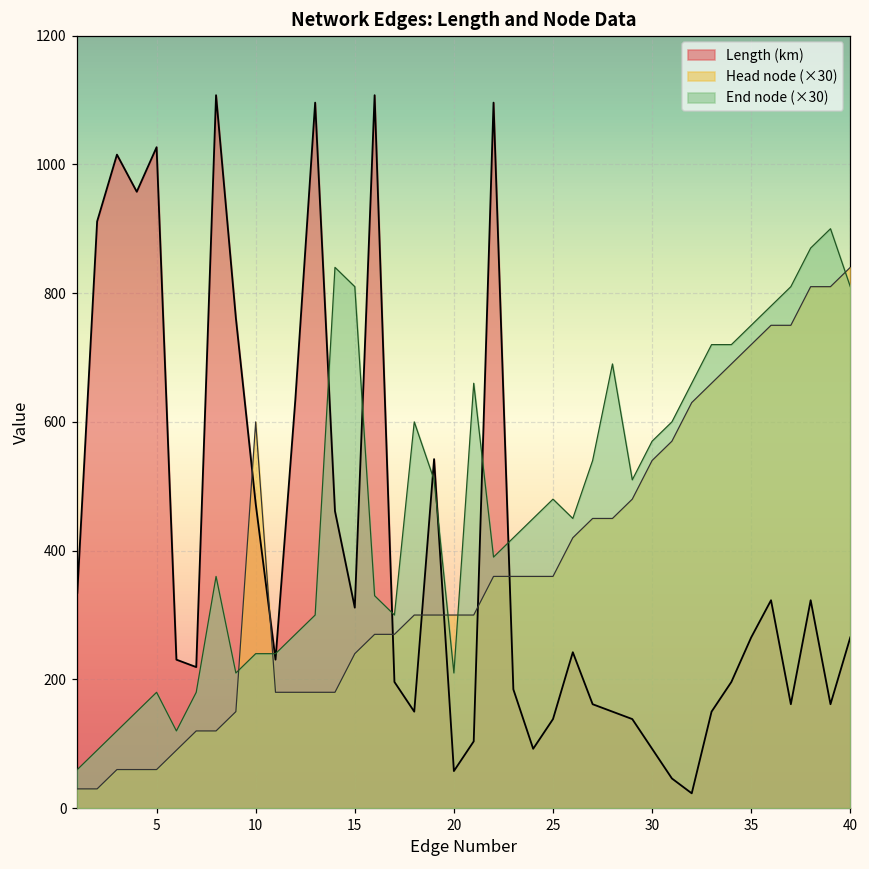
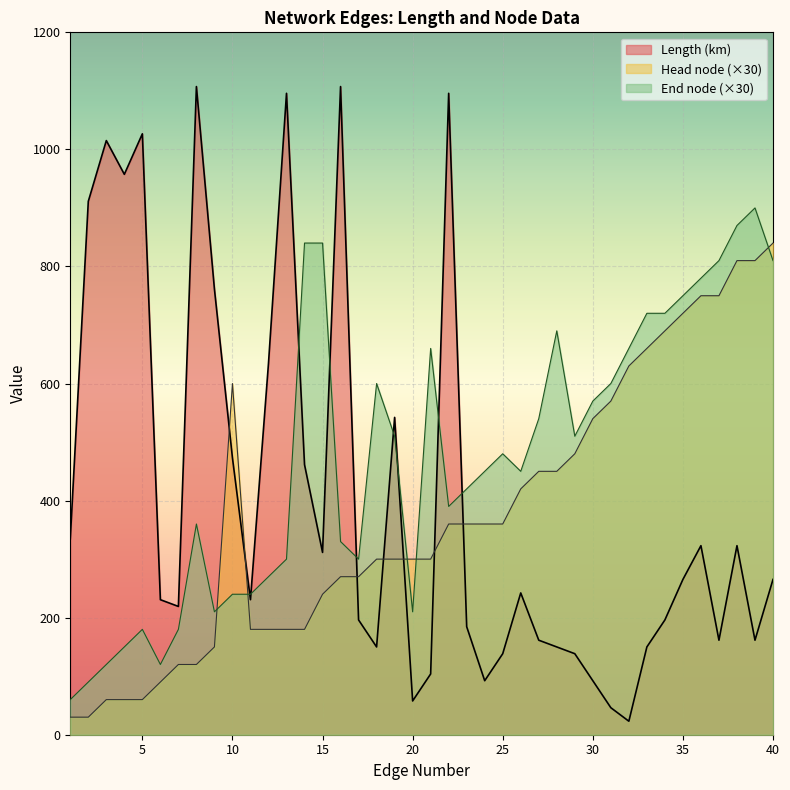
  {
    "Length (km)": {
      "5": 1030,
      "10": 470,
      "15": 310,
      "20": 60,
      "25": 140,
      "30": 90,
      "35": 270,
      "40": 270
    },
    "Head node (×30)": {
      "5": 60,
      "10": 600,
      "15": 240,
      "20": 300,
      "25": 360,
      "30": 540,
      "35": 720,
      "40": 840
    },
    "End node (×30)": {
      "5": 180,
      "10": 240,
-     "15": 810,
+     "15": 840,
      "20": 210,
      "25": 480,
      "30": 570,
      "35": 750,
      "40": 810
    }
  }
